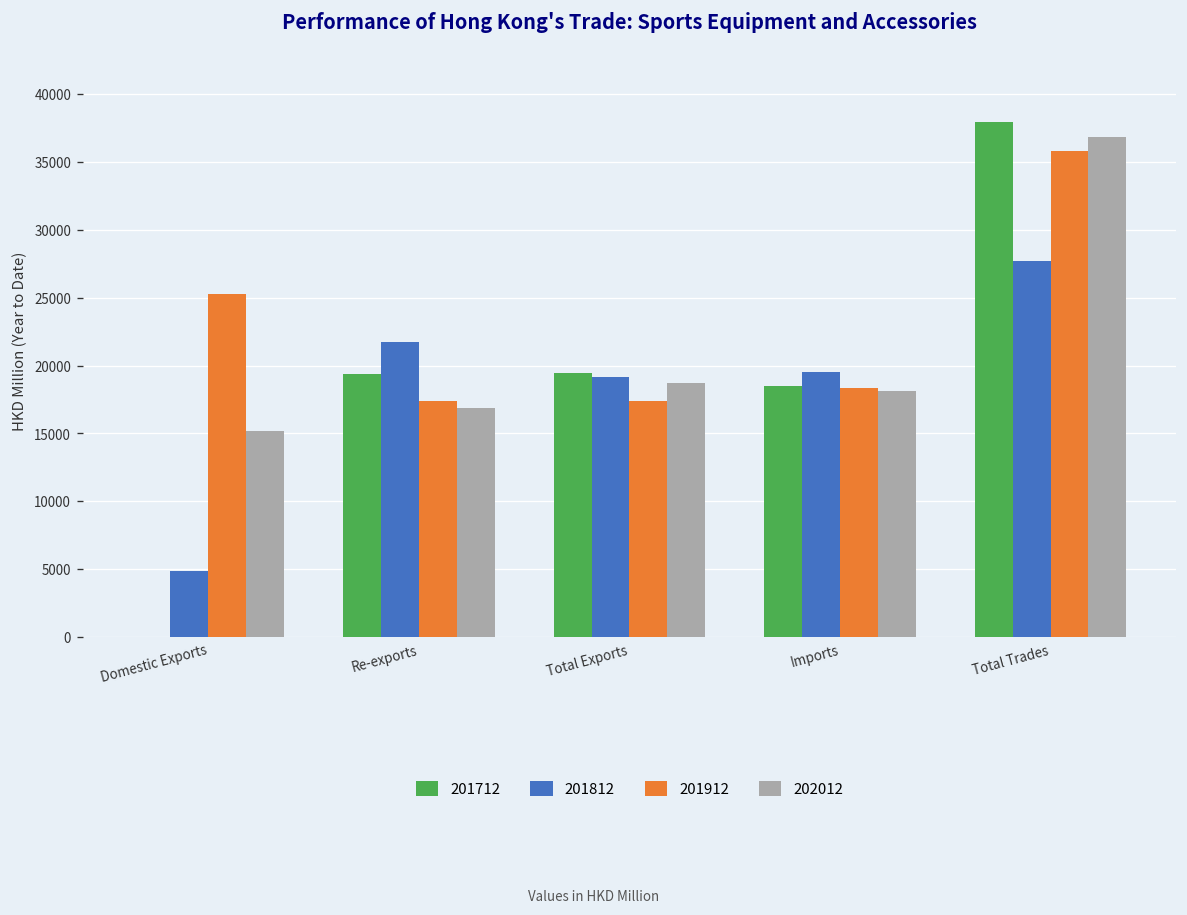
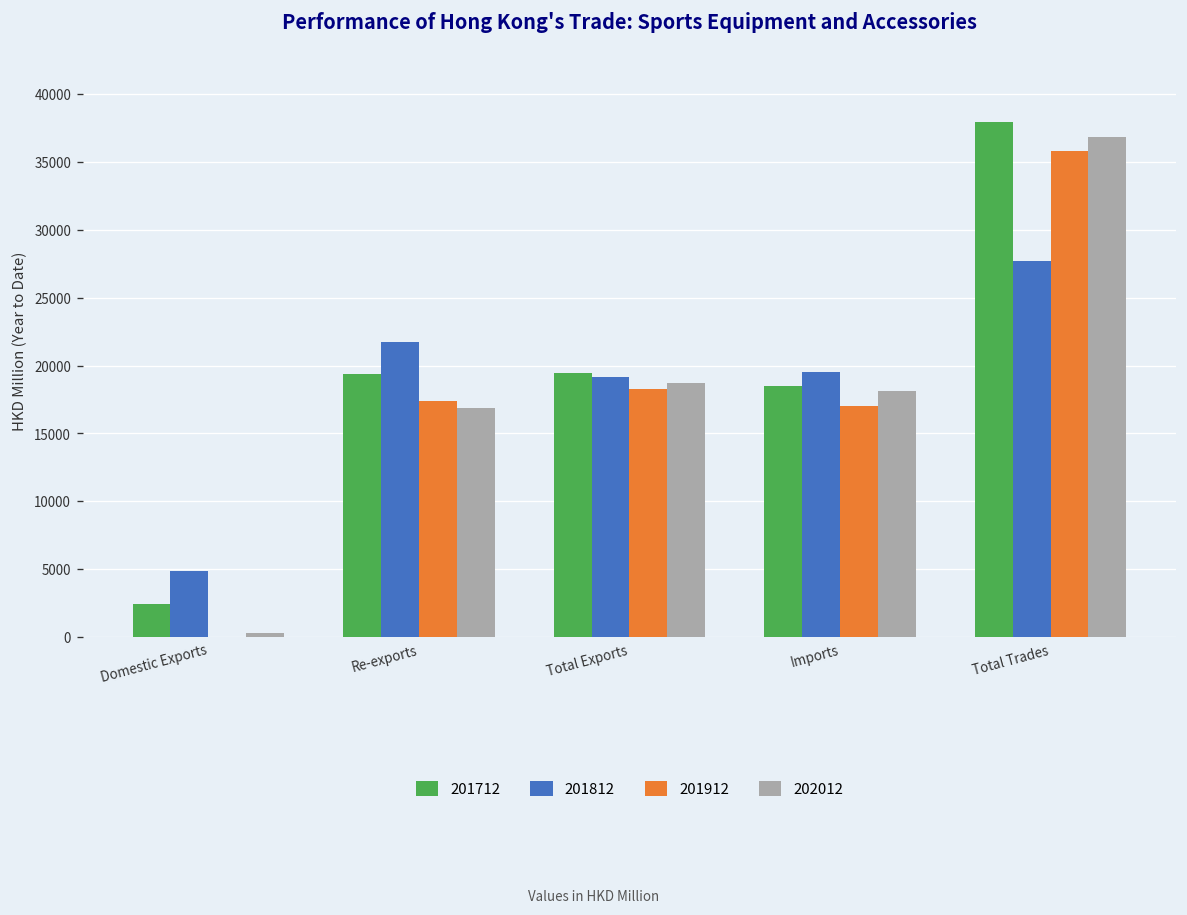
  {
    "201712": {
-     "Domestic Exports": 100,
+     "Domestic Exports": 2500,
      "Re-exports": 19400,
      "Total Exports": 19400,
      "Imports": 18500,
      "Total Trades": 37900
    },
    "201812": {
      "Domestic Exports": 4900,
      "Re-exports": 21700,
      "Total Exports": 19200,
      "Imports": 19500,
      "Total Trades": 27700
    },
    "201912": {
-     "Domestic Exports": 25200,
+     "Domestic Exports": 0,
      "Re-exports": 17400,
-     "Total Exports": 17400,
-     "Imports": 18400,
+     "Total Exports": 18300,
+     "Imports": 17000,
      "Total Trades": 35800
    },
    "202012": {
-     "Domestic Exports": 15200,
+     "Domestic Exports": 300,
      "Re-exports": 16900,
      "Total Exports": 18700,
      "Imports": 18100,
      "Total Trades": 36800
    }
  }
